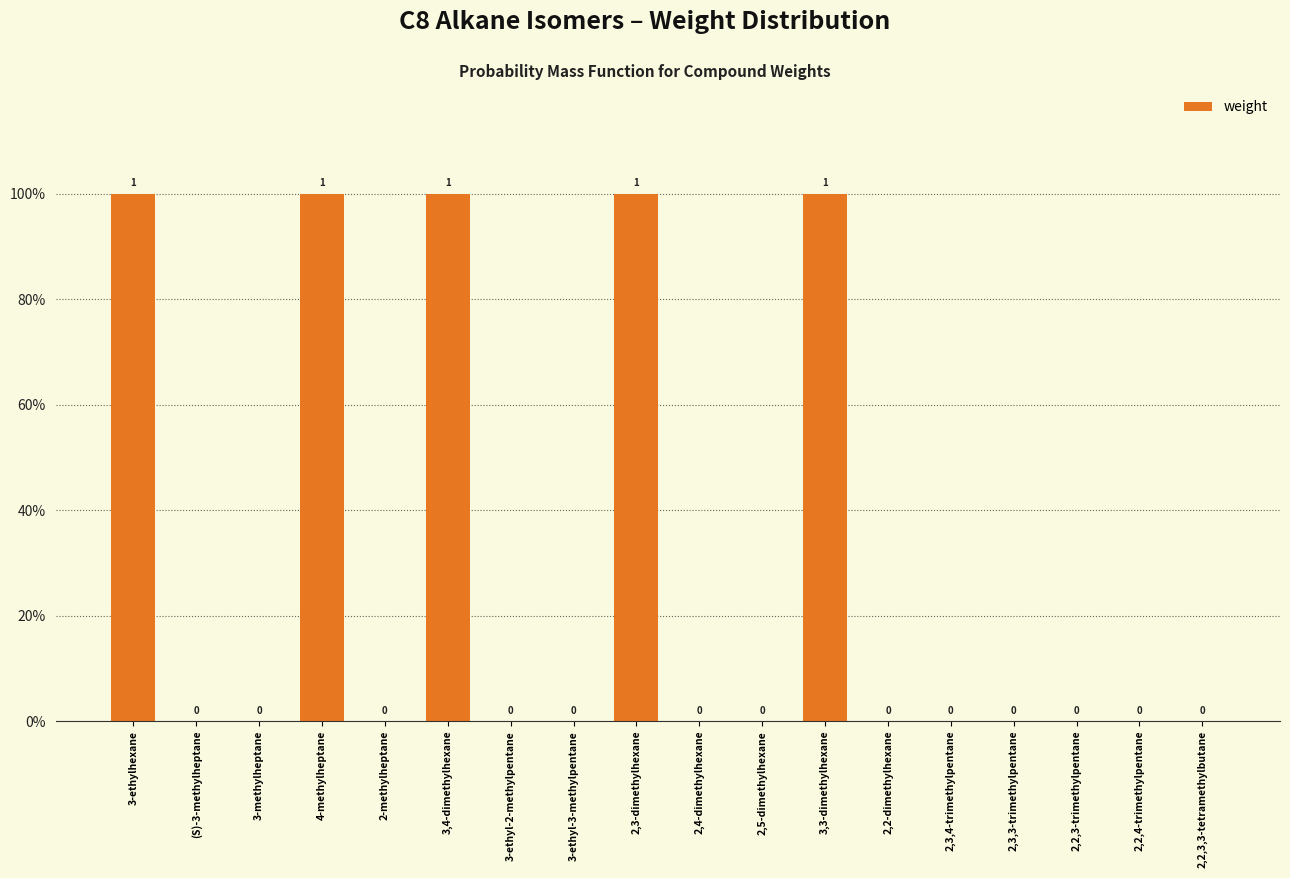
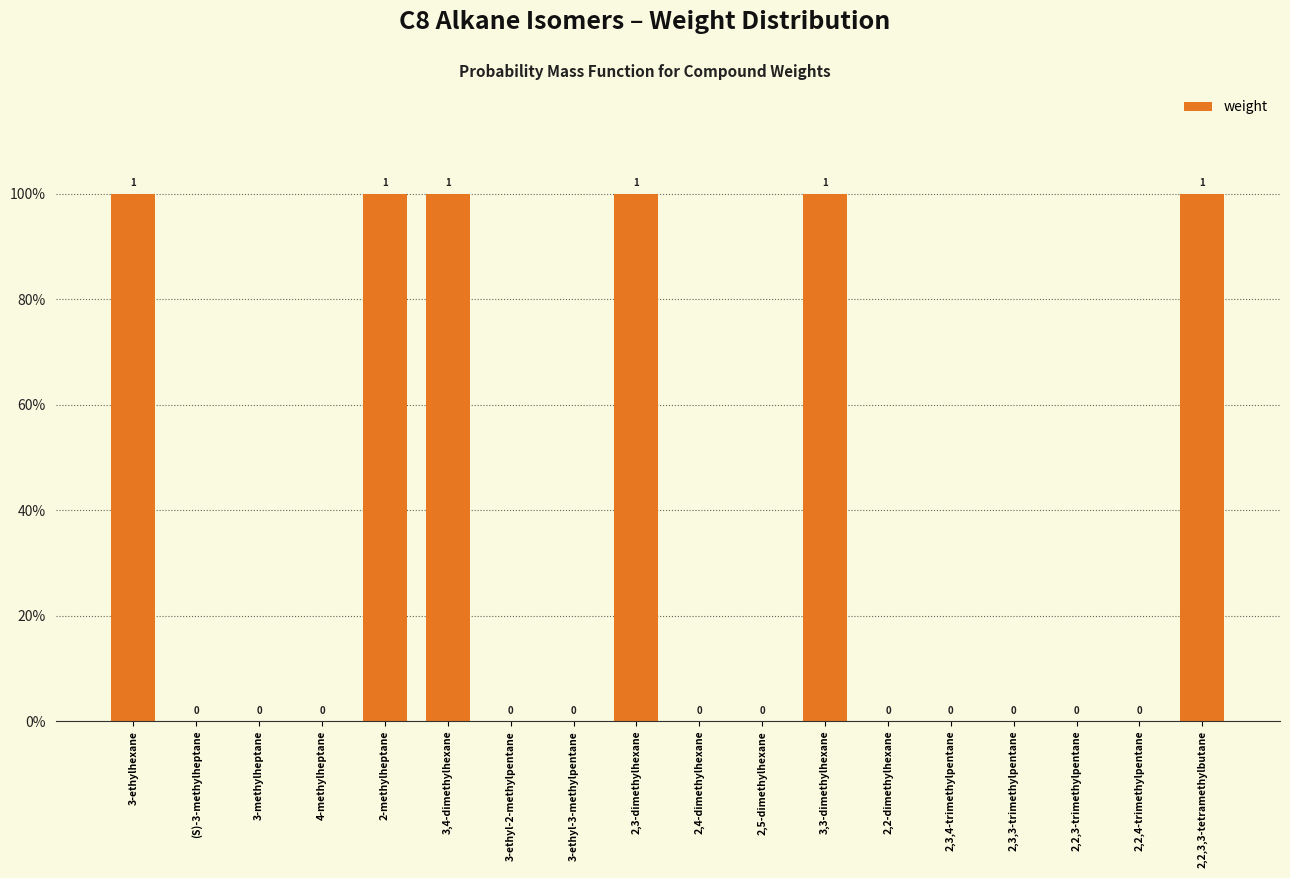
  {
    "3-ethylhexane": 1,
    "(S)-3-methylheptane": 0,
    "3-methylheptane": 0,
-   "4-methylheptane": 1,
-   "2-methylheptane": 0,
+   "4-methylheptane": 0,
+   "2-methylheptane": 1,
    "3,4-dimethylhexane": 1,
    "3-ethyl-2-methylpentane": 0,
    "3-ethyl-3-methylpentane": 0,
    "2,3-dimethylhexane": 1,
    "2,4-dimethylhexane": 0,
    "2,5-dimethylhexane": 0,
    "3,3-dimethylhexane": 1,
    "2,2-dimethylhexane": 0,
    "2,3,4-trimethylpentane": 0,
    "2,3,3-trimethylpentane": 0,
    "2,2,3-trimethylpentane": 0,
    "2,2,4-trimethylpentane": 0,
-   "2,2,3,3-tetramethylbutane": 0
+   "2,2,3,3-tetramethylbutane": 1
  }
